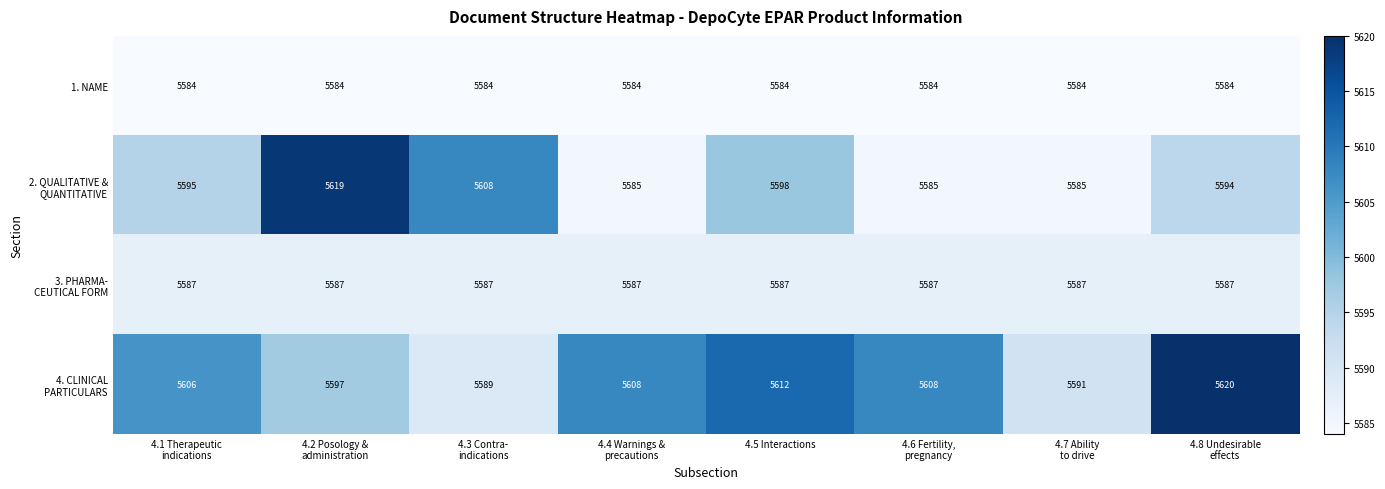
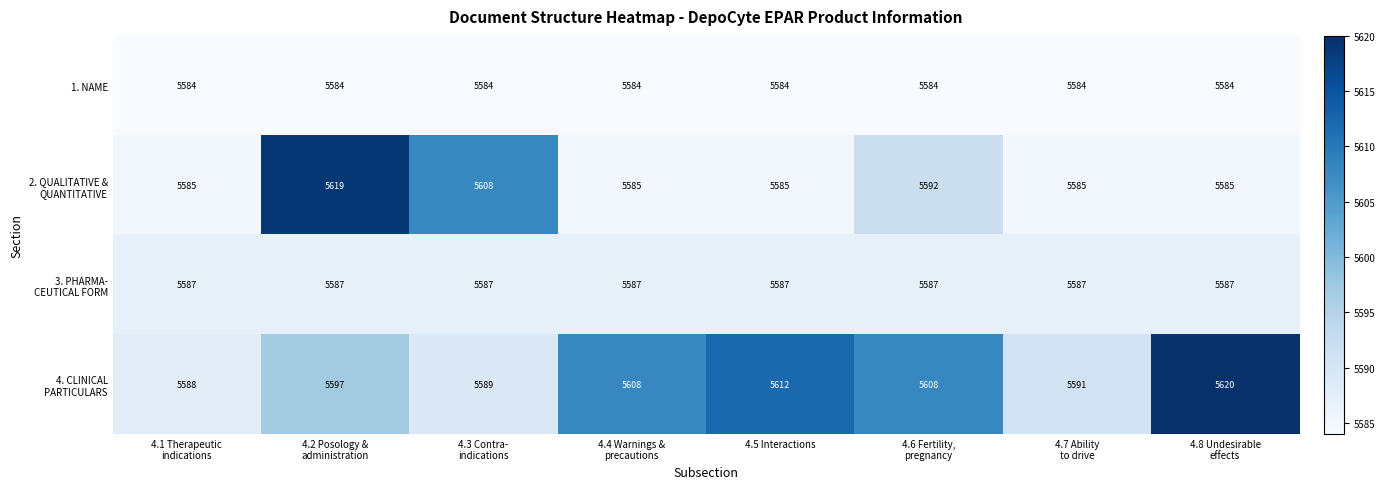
  {
    "1. NAME": {
      "4.1 Therapeutic indications": 5584,
      "4.2 Posology & administration": 5584,
      "4.3 Contra- indications": 5584,
      "4.4 Warnings & precautions": 5584,
      "4.5 Interactions": 5584,
      "4.6 Fertility, pregnancy": 5584,
      "4.7 Ability to drive": 5584,
      "4.8 Undesirable effects": 5584
    },
    "2. QUALITATIVE & QUANTITATIVE": {
-     "4.1 Therapeutic indications": 5595,
+     "4.1 Therapeutic indications": 5585,
      "4.2 Posology & administration": 5619,
      "4.3 Contra- indications": 5608,
      "4.4 Warnings & precautions": 5585,
-     "4.5 Interactions": 5598,
-     "4.6 Fertility, pregnancy": 5585,
+     "4.5 Interactions": 5585,
+     "4.6 Fertility, pregnancy": 5592,
      "4.7 Ability to drive": 5585,
-     "4.8 Undesirable effects": 5594
+     "4.8 Undesirable effects": 5585
    },
    "3. PHARMA- CEUTICAL FORM": {
      "4.1 Therapeutic indications": 5587,
      "4.2 Posology & administration": 5587,
      "4.3 Contra- indications": 5587,
      "4.4 Warnings & precautions": 5587,
      "4.5 Interactions": 5587,
      "4.6 Fertility, pregnancy": 5587,
      "4.7 Ability to drive": 5587,
      "4.8 Undesirable effects": 5587
    },
    "4. CLINICAL PARTICULARS": {
-     "4.1 Therapeutic indications": 5606,
+     "4.1 Therapeutic indications": 5588,
      "4.2 Posology & administration": 5597,
      "4.3 Contra- indications": 5589,
      "4.4 Warnings & precautions": 5608,
      "4.5 Interactions": 5612,
      "4.6 Fertility, pregnancy": 5608,
      "4.7 Ability to drive": 5591,
      "4.8 Undesirable effects": 5620
    }
  }
